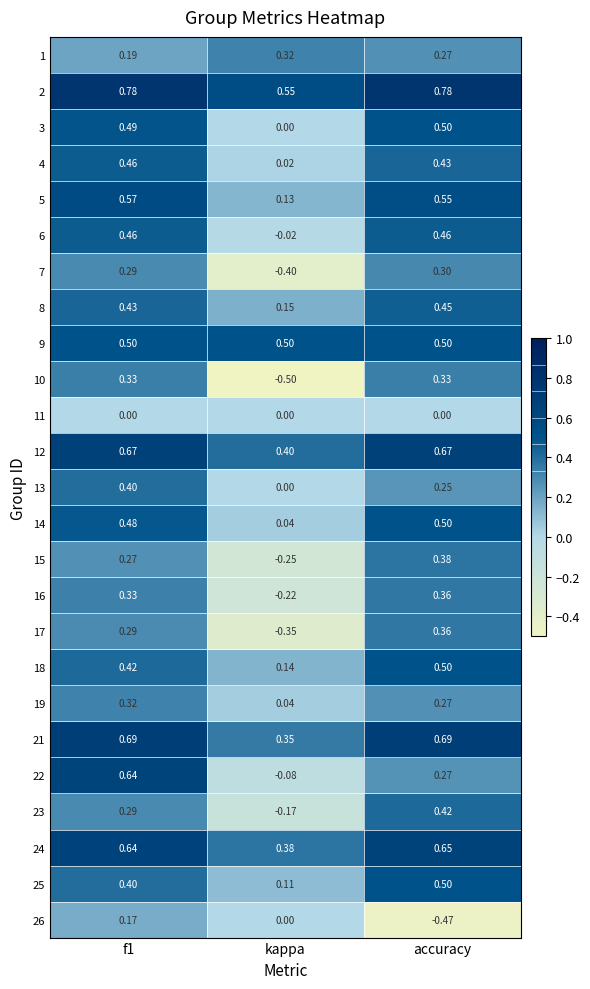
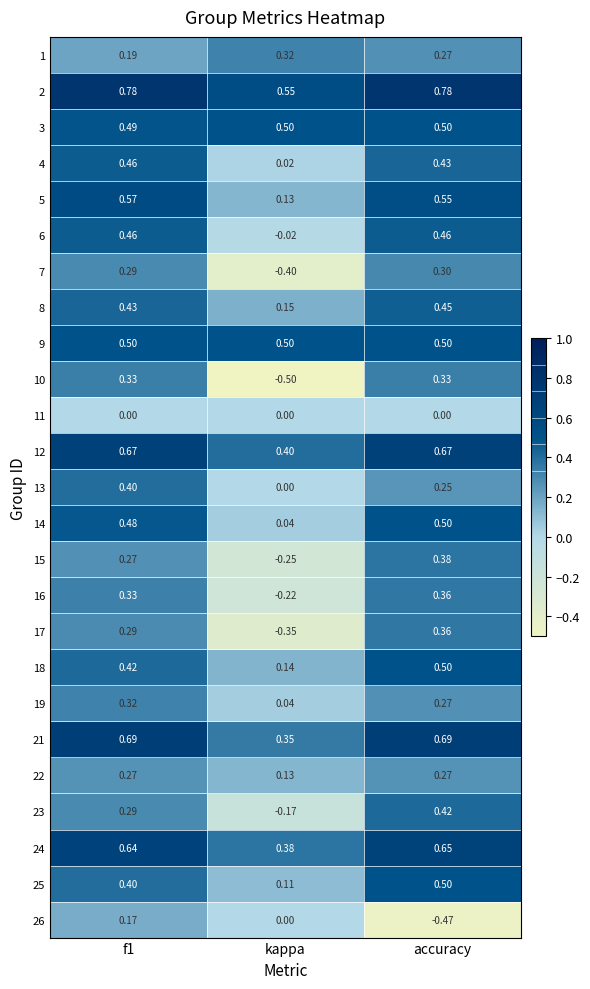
  {
    "1": {
      "f1": 0.19,
      "kappa": 0.32,
      "accuracy": 0.27
    },
    "2": {
      "f1": 0.78,
      "kappa": 0.55,
      "accuracy": 0.78
    },
    "3": {
      "f1": 0.49,
-     "kappa": 0.00,
+     "kappa": 0.50,
      "accuracy": 0.50
    },
    "4": {
      "f1": 0.46,
      "kappa": 0.02,
      "accuracy": 0.43
    },
    "5": {
      "f1": 0.57,
      "kappa": 0.13,
      "accuracy": 0.55
    },
    "6": {
      "f1": 0.46,
      "kappa": -0.02,
      "accuracy": 0.46
    },
    "7": {
      "f1": 0.29,
      "kappa": -0.40,
      "accuracy": 0.30
    },
    "8": {
      "f1": 0.43,
      "kappa": 0.15,
      "accuracy": 0.45
    },
    "9": {
      "f1": 0.50,
      "kappa": 0.50,
      "accuracy": 0.50
    },
    "10": {
      "f1": 0.33,
      "kappa": -0.50,
      "accuracy": 0.33
    },
    "11": {
      "f1": 0.00,
      "kappa": 0.00,
      "accuracy": 0.00
    },
    "12": {
      "f1": 0.67,
      "kappa": 0.40,
      "accuracy": 0.67
    },
    "13": {
      "f1": 0.40,
      "kappa": 0.00,
      "accuracy": 0.25
    },
    "14": {
      "f1": 0.48,
      "kappa": 0.04,
      "accuracy": 0.50
    },
    "15": {
      "f1": 0.27,
      "kappa": -0.25,
      "accuracy": 0.38
    },
    "16": {
      "f1": 0.33,
      "kappa": -0.22,
      "accuracy": 0.36
    },
    "17": {
      "f1": 0.29,
      "kappa": -0.35,
      "accuracy": 0.36
    },
    "18": {
      "f1": 0.42,
      "kappa": 0.14,
      "accuracy": 0.50
    },
    "19": {
      "f1": 0.32,
      "kappa": 0.04,
      "accuracy": 0.27
    },
    "21": {
      "f1": 0.69,
      "kappa": 0.35,
      "accuracy": 0.69
    },
    "22": {
-     "f1": 0.64,
-     "kappa": -0.08,
+     "f1": 0.27,
+     "kappa": 0.13,
      "accuracy": 0.27
    },
    "23": {
      "f1": 0.29,
      "kappa": -0.17,
      "accuracy": 0.42
    },
    "24": {
      "f1": 0.64,
      "kappa": 0.38,
      "accuracy": 0.65
    },
    "25": {
      "f1": 0.40,
      "kappa": 0.11,
      "accuracy": 0.50
    },
    "26": {
      "f1": 0.17,
      "kappa": 0.00,
      "accuracy": -0.47
    }
  }
